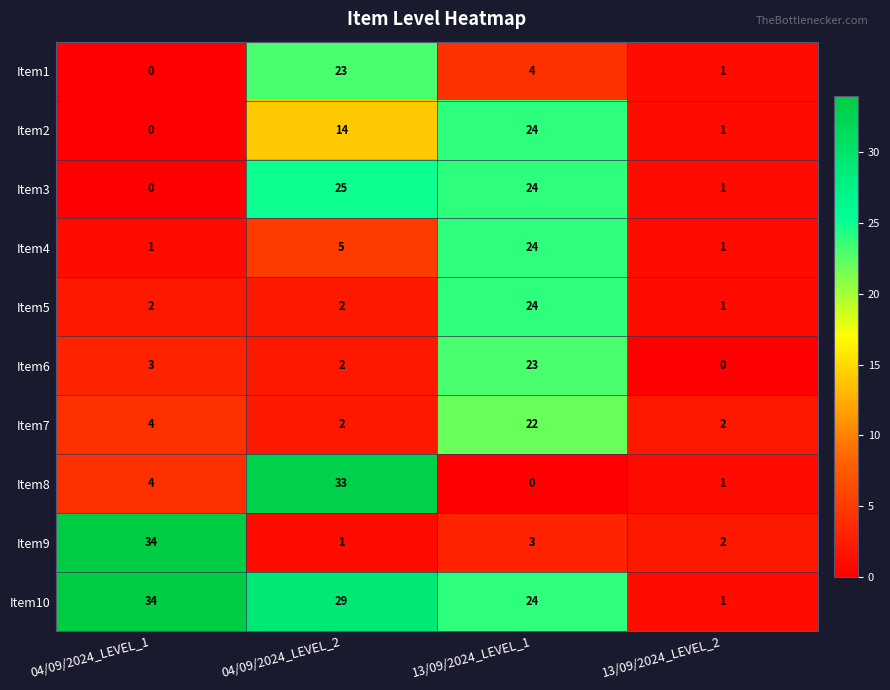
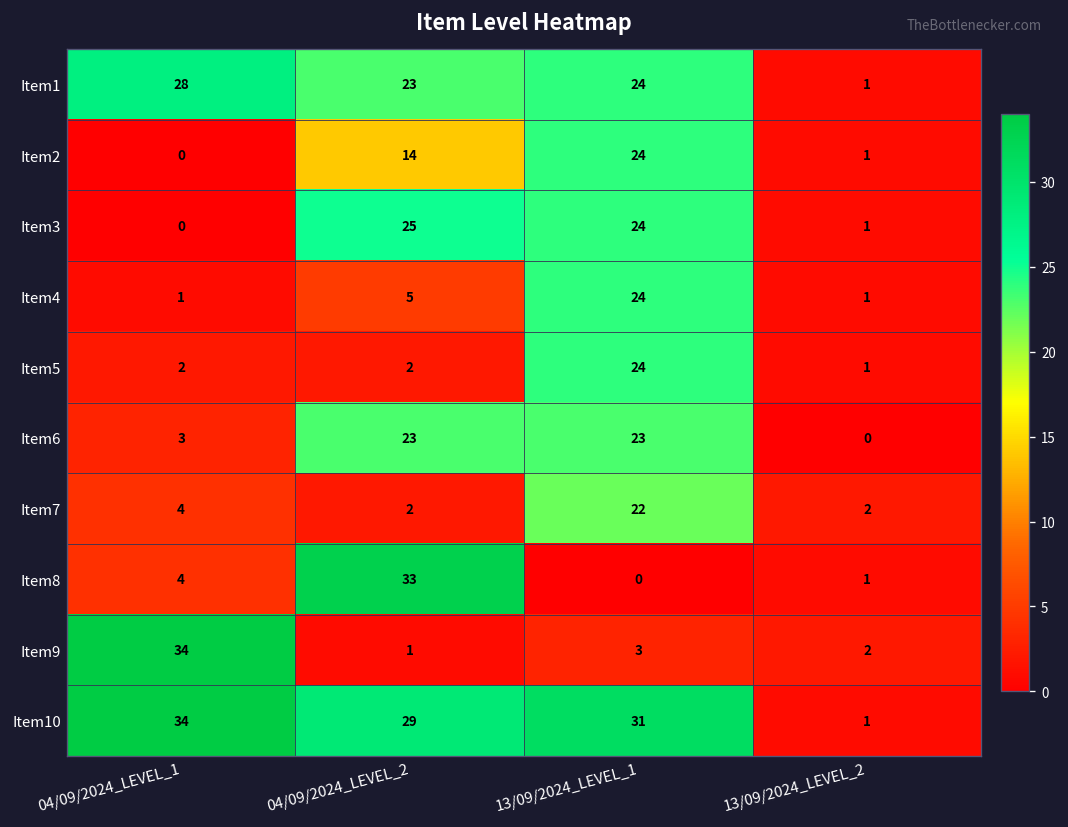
  {
    "Item1": {
-     "04/09/2024_LEVEL_1": 0,
+     "04/09/2024_LEVEL_1": 28,
      "04/09/2024_LEVEL_2": 23,
-     "13/09/2024_LEVEL_1": 4,
+     "13/09/2024_LEVEL_1": 24,
      "13/09/2024_LEVEL_2": 1
    },
    "Item2": {
      "04/09/2024_LEVEL_1": 0,
      "04/09/2024_LEVEL_2": 14,
      "13/09/2024_LEVEL_1": 24,
      "13/09/2024_LEVEL_2": 1
    },
    "Item3": {
      "04/09/2024_LEVEL_1": 0,
      "04/09/2024_LEVEL_2": 25,
      "13/09/2024_LEVEL_1": 24,
      "13/09/2024_LEVEL_2": 1
    },
    "Item4": {
      "04/09/2024_LEVEL_1": 1,
      "04/09/2024_LEVEL_2": 5,
      "13/09/2024_LEVEL_1": 24,
      "13/09/2024_LEVEL_2": 1
    },
    "Item5": {
      "04/09/2024_LEVEL_1": 2,
      "04/09/2024_LEVEL_2": 2,
      "13/09/2024_LEVEL_1": 24,
      "13/09/2024_LEVEL_2": 1
    },
    "Item6": {
      "04/09/2024_LEVEL_1": 3,
-     "04/09/2024_LEVEL_2": 2,
+     "04/09/2024_LEVEL_2": 23,
      "13/09/2024_LEVEL_1": 23,
      "13/09/2024_LEVEL_2": 0
    },
    "Item7": {
      "04/09/2024_LEVEL_1": 4,
      "04/09/2024_LEVEL_2": 2,
      "13/09/2024_LEVEL_1": 22,
      "13/09/2024_LEVEL_2": 2
    },
    "Item8": {
      "04/09/2024_LEVEL_1": 4,
      "04/09/2024_LEVEL_2": 33,
      "13/09/2024_LEVEL_1": 0,
      "13/09/2024_LEVEL_2": 1
    },
    "Item9": {
      "04/09/2024_LEVEL_1": 34,
      "04/09/2024_LEVEL_2": 1,
      "13/09/2024_LEVEL_1": 3,
      "13/09/2024_LEVEL_2": 2
    },
    "Item10": {
      "04/09/2024_LEVEL_1": 34,
      "04/09/2024_LEVEL_2": 29,
-     "13/09/2024_LEVEL_1": 24,
+     "13/09/2024_LEVEL_1": 31,
      "13/09/2024_LEVEL_2": 1
    }
  }
